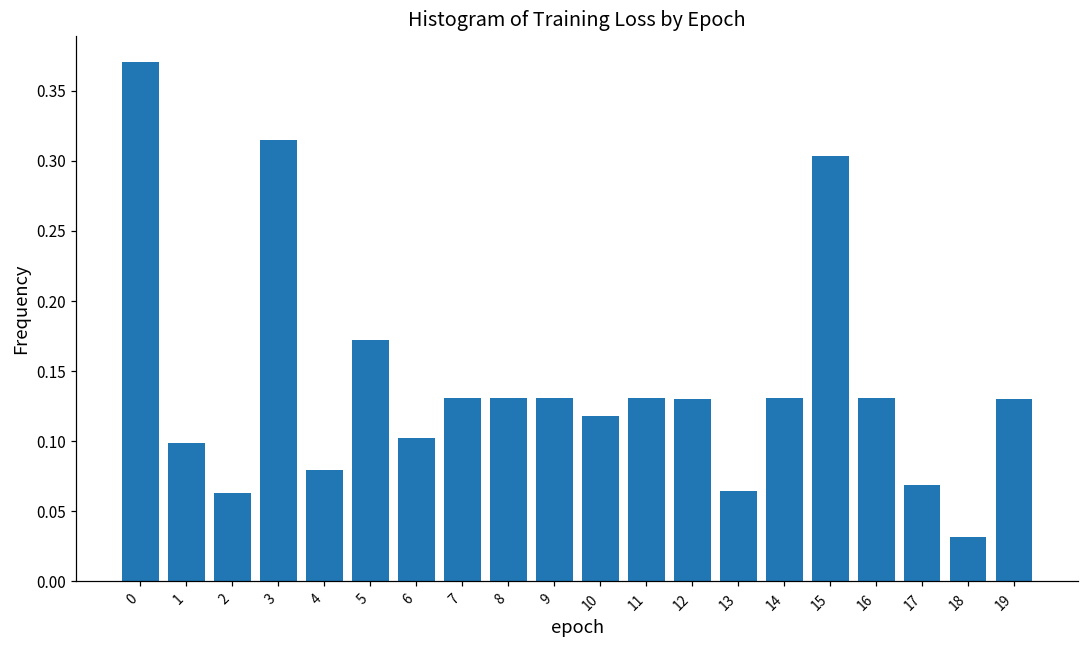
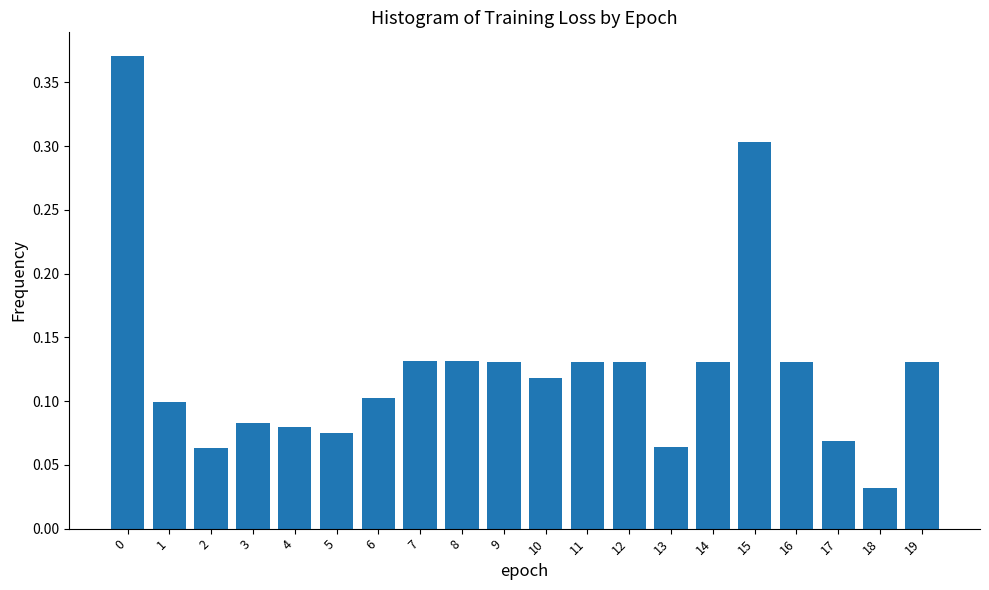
  {
    "0": 0.371,
    "1": 0.099,
    "2": 0.063,
-   "3": 0.315,
+   "3": 0.083,
    "4": 0.080,
-   "5": 0.172,
+   "5": 0.075,
    "6": 0.103,
    "7": 0.131,
    "8": 0.131,
    "9": 0.131,
    "10": 0.118,
    "11": 0.131,
    "12": 0.130,
    "13": 0.064,
    "14": 0.131,
    "15": 0.304,
    "16": 0.131,
    "17": 0.069,
    "18": 0.031,
    "19": 0.130
  }
